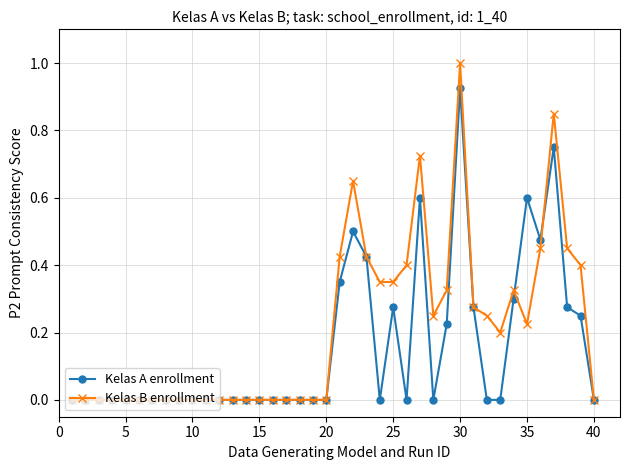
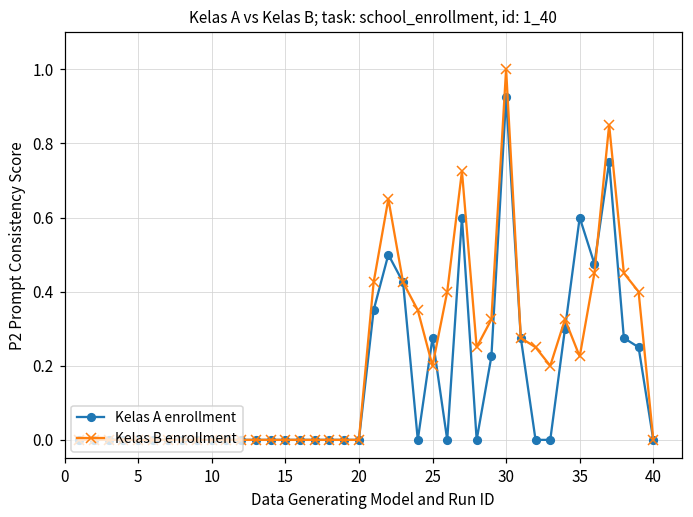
  {
    "Kelas A enrollment": {
      "25": 0.28,
      "30": 0.93,
      "35": 0.60
    },
    "Kelas B enrollment": {
-     "25": 0.35,
+     "25": 0.20,
      "30": 1.00,
      "35": 0.23
    }
  }
